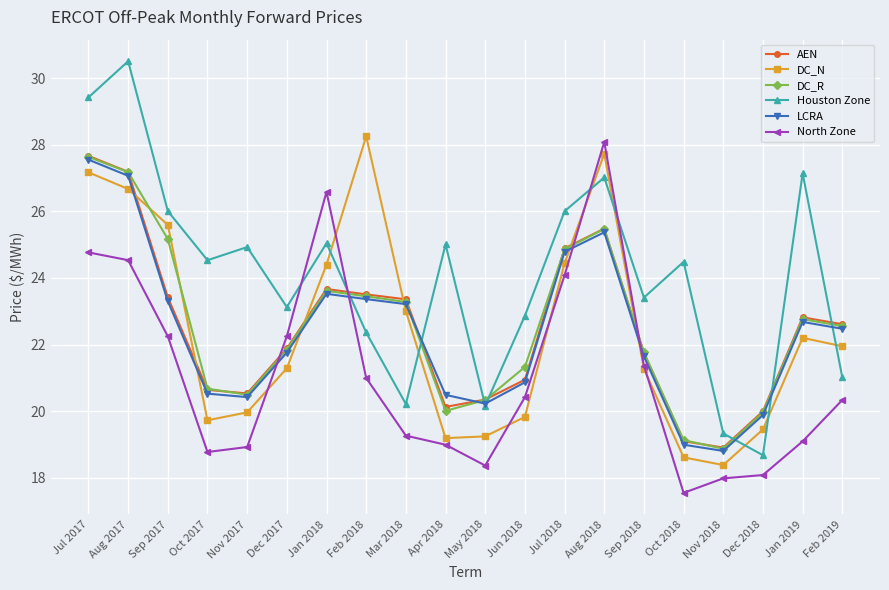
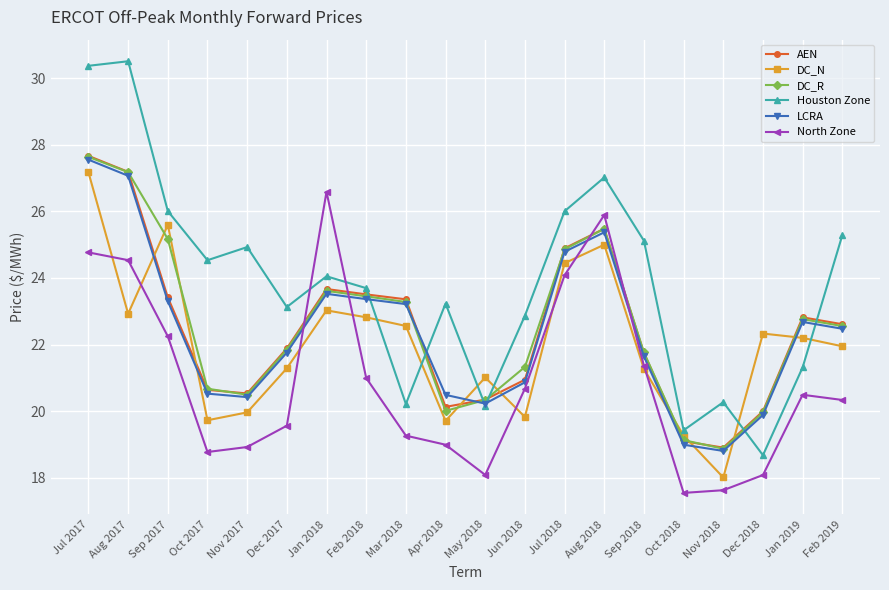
  {
    "AEN": {
      "Sep 2017": 23.4,
      "Mar 2018": 23.4,
      "Apr 2018": 20.1,
      "Jun 2018": 20.9
    },
    "DC_N": {
      "Jul 2017": 27.2,
-     "Aug 2017": 26.7,
+     "Aug 2017": 22.9,
      "Sep 2017": 25.6,
      "Oct 2017": 19.7,
      "Nov 2017": 20.0,
      "Dec 2017": 21.3,
-     "Jan 2018": 24.4,
-     "Feb 2018": 28.3,
-     "Mar 2018": 23.0,
-     "Apr 2018": 19.2,
-     "May 2018": 19.2,
+     "Jan 2018": 23.0,
+     "Feb 2018": 22.8,
+     "Mar 2018": 22.6,
+     "Apr 2018": 19.7,
+     "May 2018": 21.0,
      "Jun 2018": 19.8,
      "Jul 2018": 24.4,
-     "Aug 2018": 27.7,
+     "Aug 2018": 25.0,
      "Sep 2018": 21.3,
-     "Oct 2018": 18.6,
-     "Nov 2018": 18.4,
-     "Dec 2018": 19.5,
+     "Oct 2018": 19.3,
+     "Nov 2018": 18.0,
+     "Dec 2018": 22.3,
      "Jan 2019": 22.2,
      "Feb 2019": 21.9
    },
    "DC_R": {
      "Sep 2017": 25.2,
      "Apr 2018": 20.0,
      "Jun 2018": 21.3
    },
    "Houston Zone": {
-     "Jul 2017": 29.4,
+     "Jul 2017": 30.4,
      "Aug 2017": 30.5,
      "Sep 2017": 26.0,
      "Oct 2017": 24.5,
      "Nov 2017": 24.9,
      "Dec 2017": 23.1,
-     "Jan 2018": 25.0,
-     "Feb 2018": 22.4,
+     "Jan 2018": 24.1,
+     "Feb 2018": 23.7,
      "Mar 2018": 20.2,
-     "Apr 2018": 25.0,
+     "Apr 2018": 23.2,
      "Jun 2018": 22.9,
      "Jul 2018": 26.0,
      "Aug 2018": 27.0,
-     "Sep 2018": 23.4,
-     "Oct 2018": 24.5,
-     "Nov 2018": 19.3,
+     "Sep 2018": 25.1,
+     "Oct 2018": 19.4,
+     "Nov 2018": 20.3,
      "Dec 2018": 18.7,
-     "Jan 2019": 27.1,
-     "Feb 2019": 21.0
+     "Jan 2019": 21.3,
+     "Feb 2019": 25.3
    },
    "LCRA": {
      "Jul 2017": 27.6,
      "Aug 2017": 27.1,
      "Sep 2017": 23.3,
      "Oct 2017": 20.5,
      "Dec 2017": 21.8,
      "Jan 2018": 23.5,
      "Feb 2018": 23.4,
      "Apr 2018": 20.5,
      "Jun 2018": 20.9,
      "Jul 2018": 24.8,
      "Aug 2018": 25.4,
      "Sep 2018": 21.6,
      "Oct 2018": 19.0,
      "Dec 2018": 19.9,
      "Jan 2019": 22.7,
      "Feb 2019": 22.5
    },
    "North Zone": {
      "Jul 2017": 24.8,
      "Aug 2017": 24.5,
      "Sep 2017": 22.2,
      "Oct 2017": 18.8,
      "Nov 2017": 18.9,
-     "Dec 2017": 22.2,
+     "Dec 2017": 19.6,
      "Jan 2018": 26.6,
      "Feb 2018": 21.0,
      "Mar 2018": 19.3,
      "Apr 2018": 19.0,
-     "May 2018": 18.4,
-     "Jun 2018": 20.4,
+     "May 2018": 18.1,
+     "Jun 2018": 20.7,
      "Jul 2018": 24.1,
-     "Aug 2018": 28.1,
+     "Aug 2018": 25.9,
      "Sep 2018": 21.4,
      "Oct 2018": 17.5,
-     "Nov 2018": 18.0,
+     "Nov 2018": 17.6,
      "Dec 2018": 18.1,
-     "Jan 2019": 19.1,
+     "Jan 2019": 20.5,
      "Feb 2019": 20.3
    }
  }
